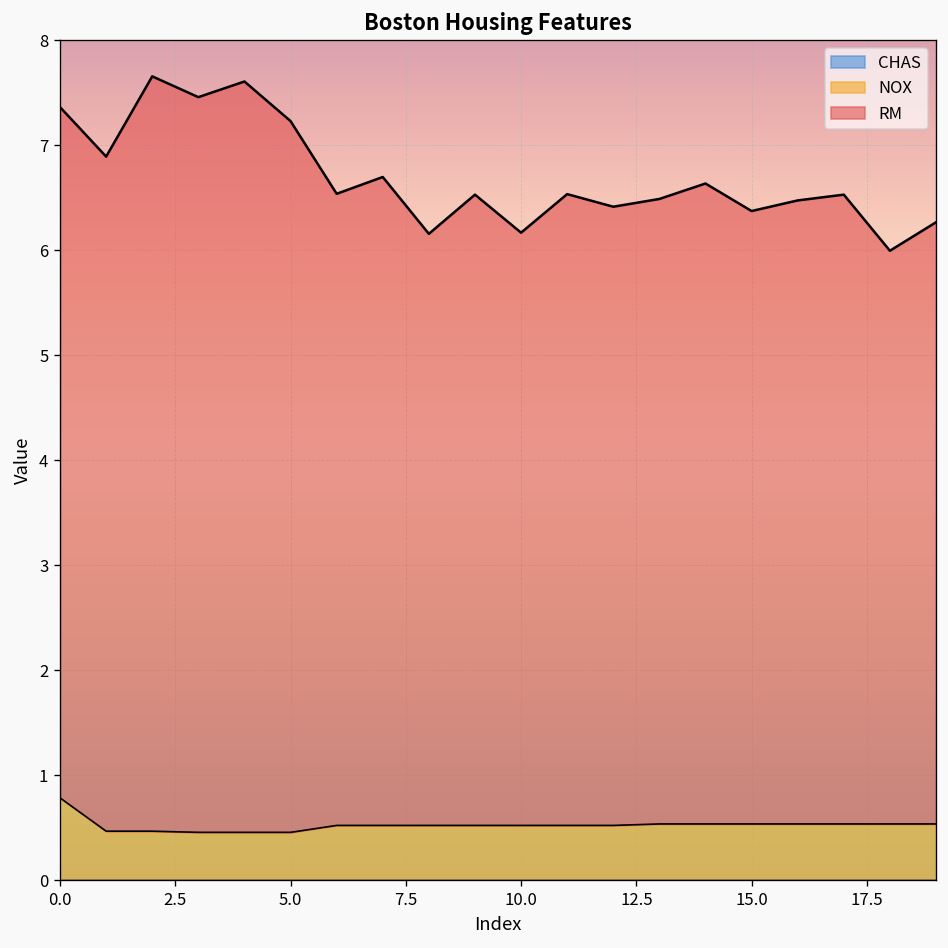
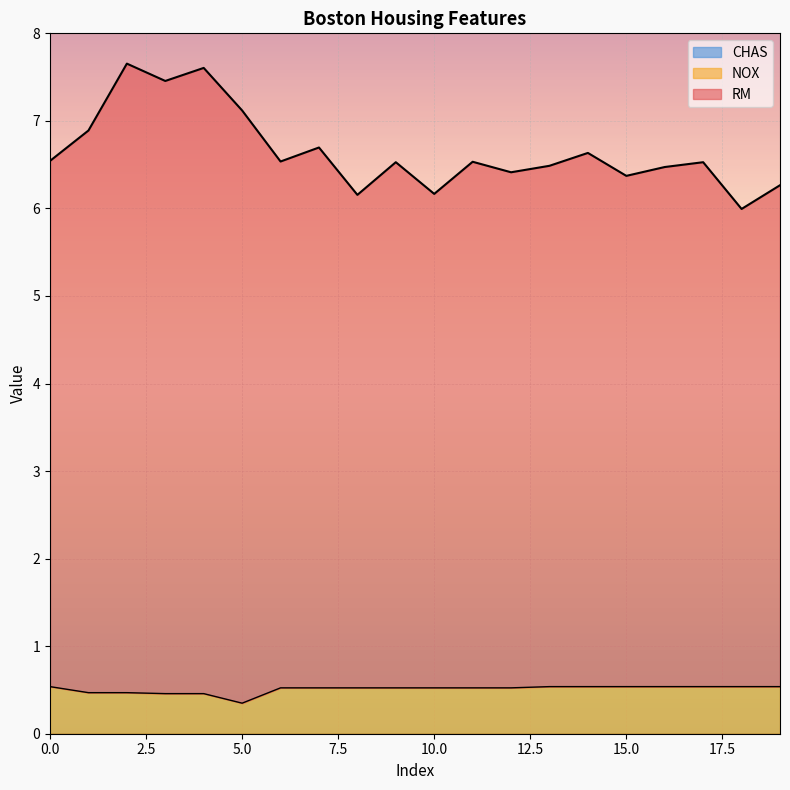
  {
    "CHAS": {
      "0.0": 0.0,
      "5.0": 0.0,
      "10.0": 0.0,
      "15.0": 0.0
    },
    "NOX": {
-     "0.0": 0.8,
-     "5.0": 0.5,
+     "0.0": 0.5,
+     "5.0": 0.3,
      "10.0": 0.5,
      "15.0": 0.5
    },
    "RM": {
-     "0.0": 6.6,
+     "0.0": 6.0,
      "5.0": 6.8,
      "10.0": 5.6,
      "15.0": 5.8
    }
  }
